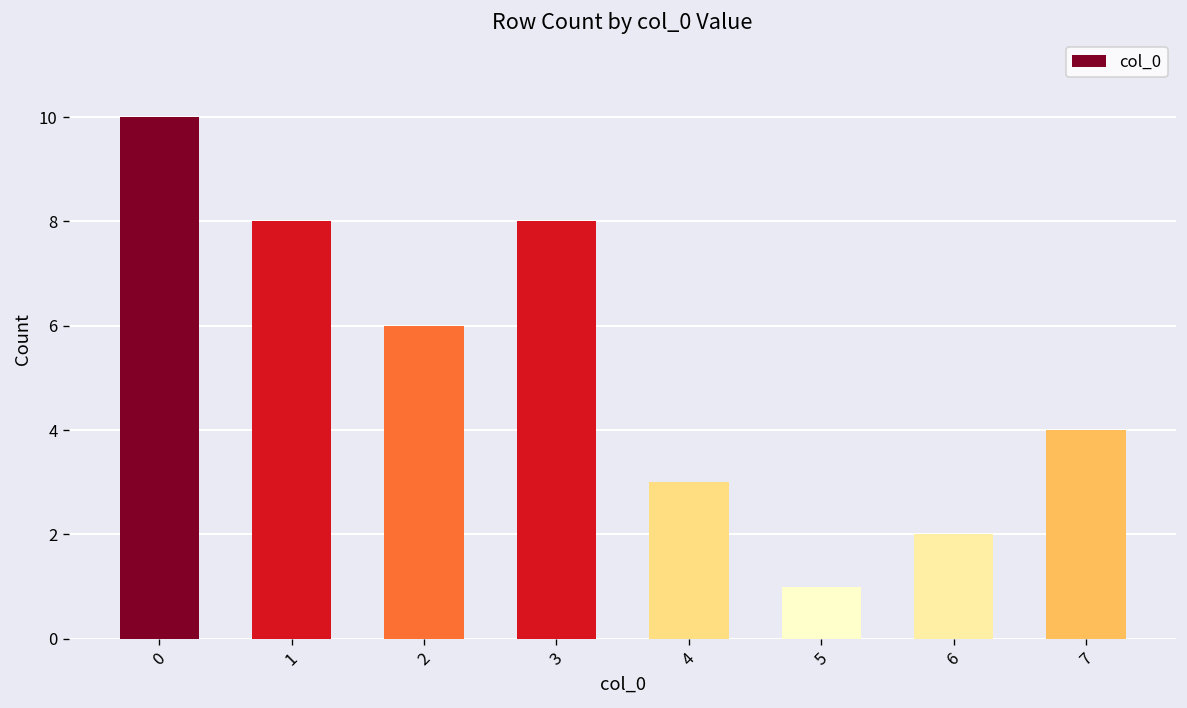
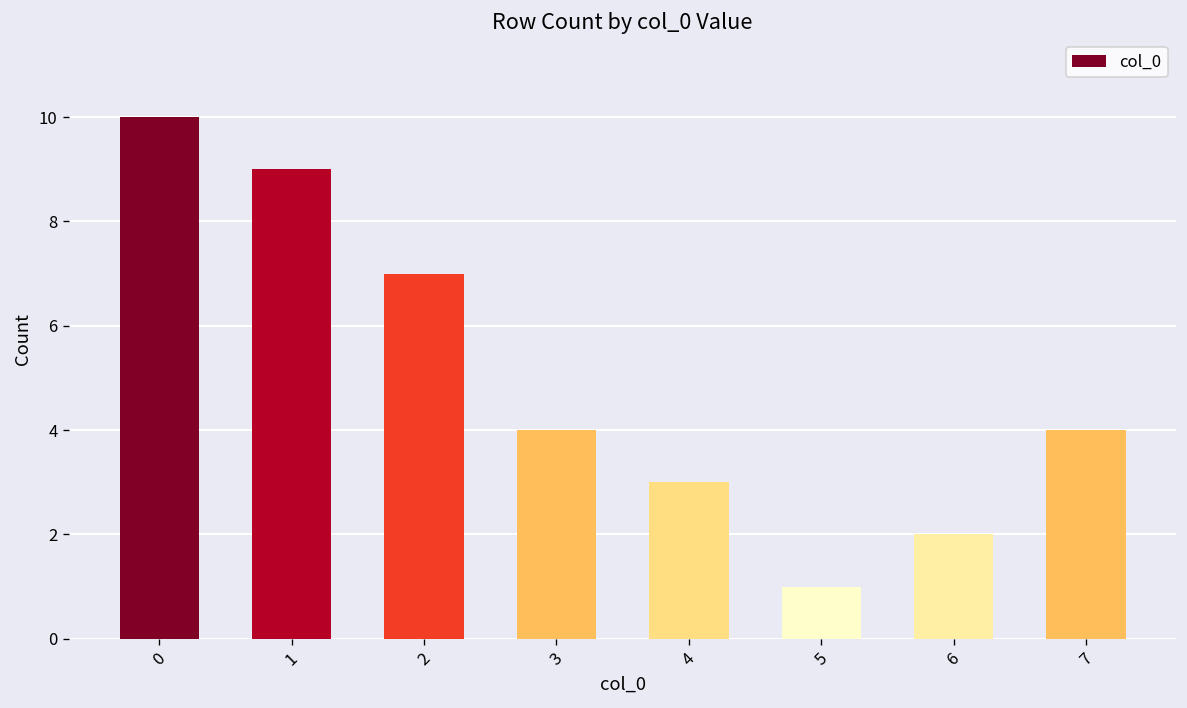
  {
    "0": 10,
-   "1": 8,
-   "2": 6,
-   "3": 8,
+   "1": 9,
+   "2": 7,
+   "3": 4,
    "4": 3,
    "5": 1,
    "6": 2,
    "7": 4
  }
